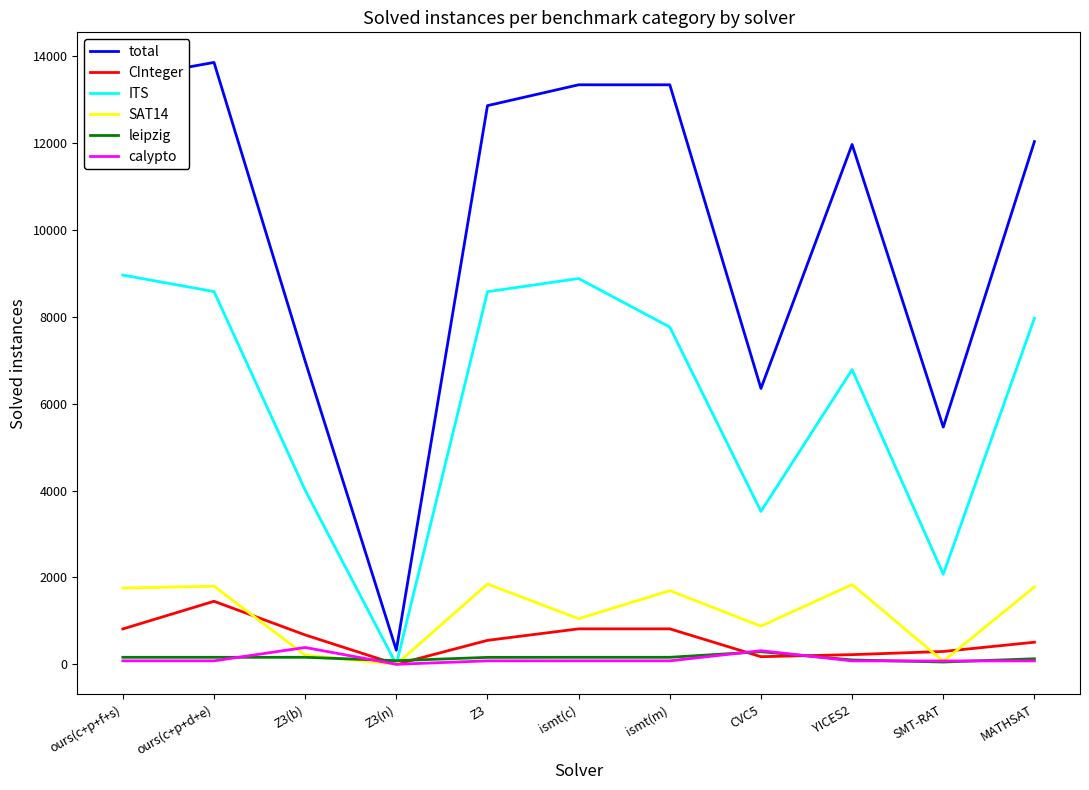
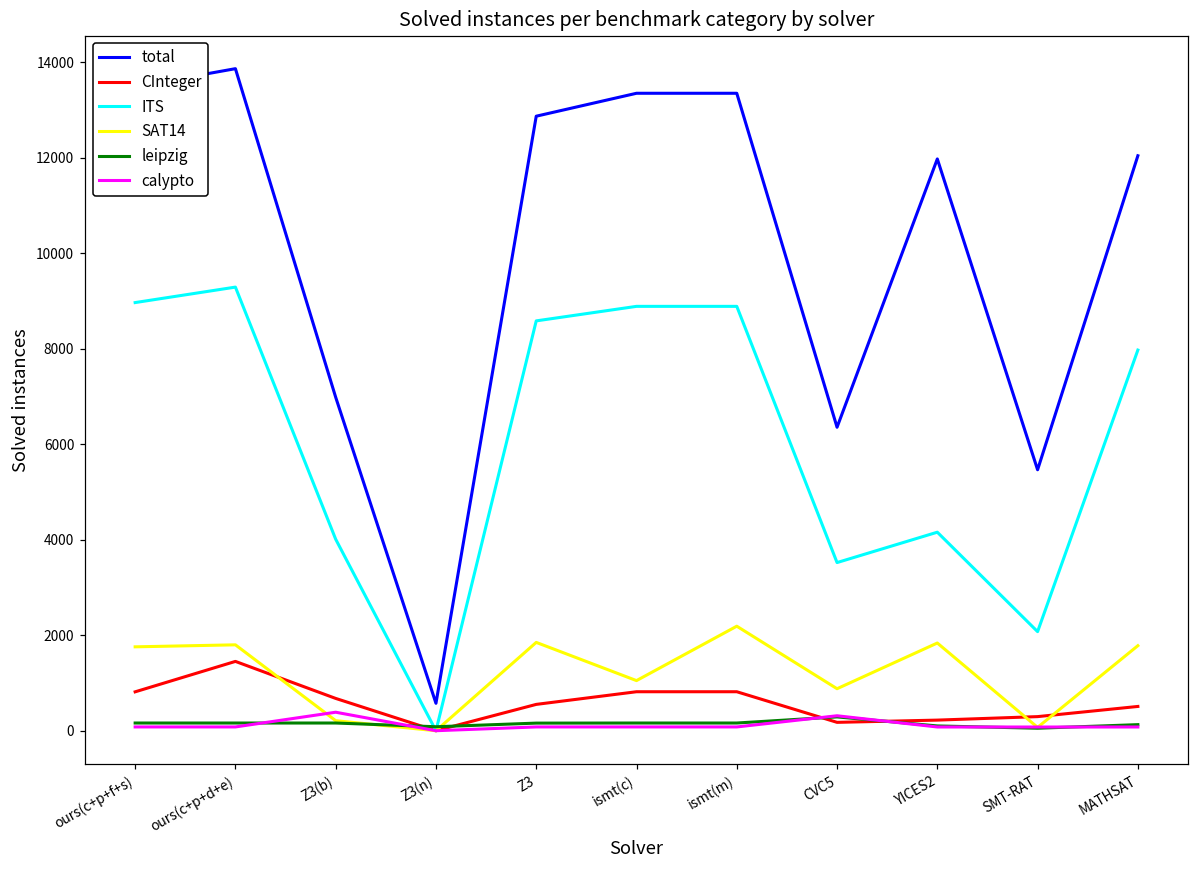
  {
    "total": {
      "ours(c+p+d+e)": 13900,
      "Z3(b)": 7000,
-     "Z3(n)": 300,
+     "Z3(n)": 600,
      "Z3": 12900,
      "ismt(c)": 13300,
      "ismt(m)": 13300,
      "CVC5": 6400,
      "YICES2": 12000,
      "SMT-RAT": 5500,
      "MATHSAT": 12000
    },
    "CInteger": {
      "ours(c+p+f+s)": 800,
      "ours(c+p+d+e)": 1500,
      "Z3(b)": 700,
      "Z3": 600,
      "ismt(c)": 800,
      "ismt(m)": 800,
      "CVC5": 200,
      "YICES2": 200,
      "SMT-RAT": 300,
      "MATHSAT": 500
    },
    "ITS": {
      "ours(c+p+f+s)": 9000,
-     "ours(c+p+d+e)": 8600,
+     "ours(c+p+d+e)": 9300,
      "Z3(b)": 4000,
      "Z3": 8600,
      "ismt(c)": 8900,
-     "ismt(m)": 7800,
+     "ismt(m)": 8900,
      "CVC5": 3500,
-     "YICES2": 6800,
+     "YICES2": 4200,
      "SMT-RAT": 2100,
      "MATHSAT": 8000
    },
    "SAT14": {
      "ours(c+p+f+s)": 1800,
      "ours(c+p+d+e)": 1800,
      "Z3": 1900,
      "ismt(c)": 1100,
-     "ismt(m)": 1700,
+     "ismt(m)": 2200,
      "CVC5": 900,
      "YICES2": 1800,
      "MATHSAT": 1800
    },
    "leipzig": {
      "ours(c+p+f+s)": 200,
      "ours(c+p+d+e)": 200,
      "Z3(n)": 100,
      "Z3": 200,
      "ismt(c)": 200,
      "ismt(m)": 200
    },
    "calypto": {
      "ours(c+p+f+s)": 100,
      "ours(c+p+d+e)": 100,
      "Z3(b)": 400,
      "Z3": 100,
      "ismt(c)": 100,
      "ismt(m)": 100
    }
  }
